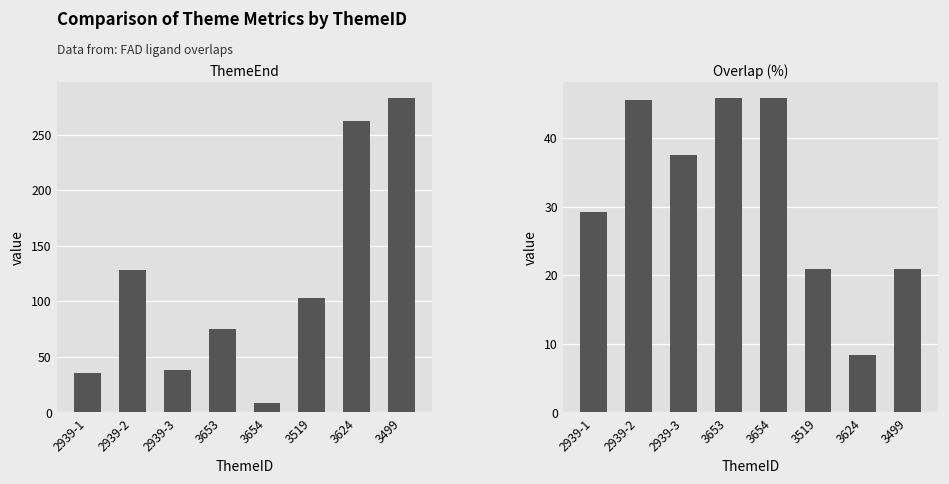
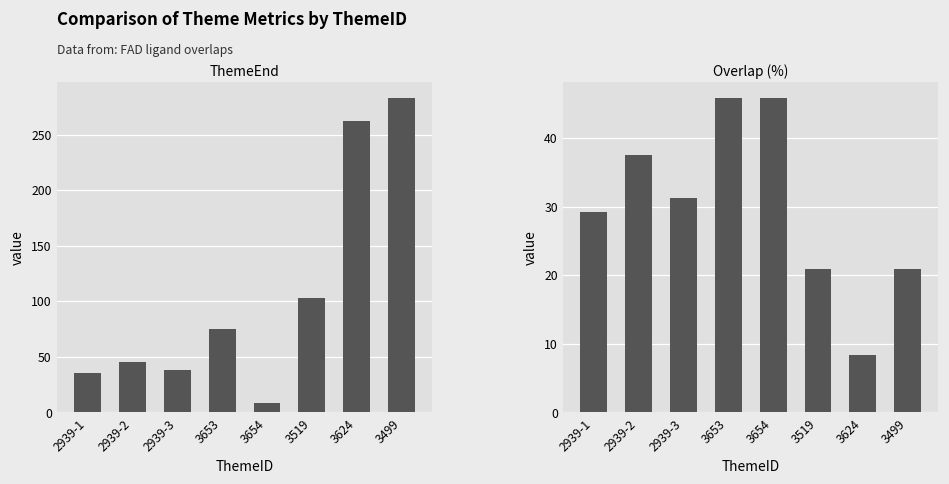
  {
    "ThemeEnd": {
      "2939-1": 35,
-     "2939-2": 128,
+     "2939-2": 45,
      "2939-3": 38,
      "3653": 75,
      "3654": 8,
      "3519": 103,
      "3624": 262,
      "3499": 283
    },
    "Overlap (%)": {
      "2939-1": 29,
-     "2939-2": 46,
-     "2939-3": 38,
+     "2939-2": 38,
+     "2939-3": 31,
      "3653": 46,
      "3654": 46,
      "3519": 21,
      "3624": 8,
      "3499": 21
    }
  }
